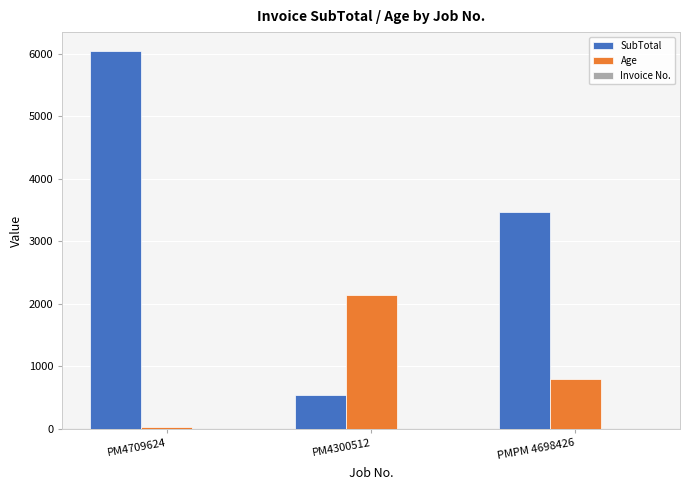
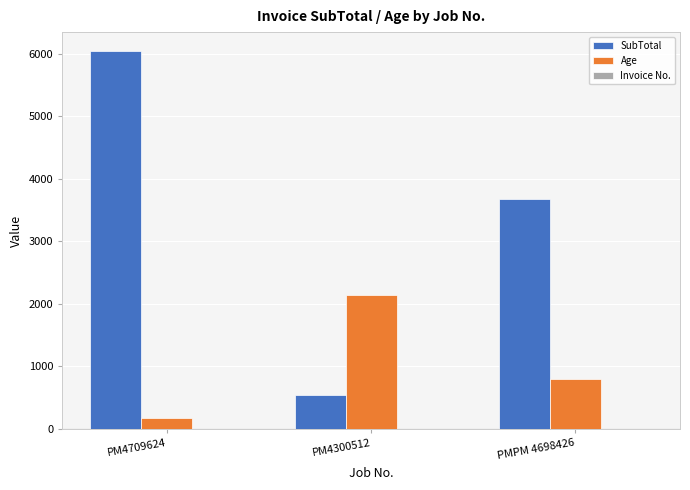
  {
    "SubTotal": {
      "PM4709624": 6000,
      "PM4300512": 500,
-     "PMPM 4698426": 3500
+     "PMPM 4698426": 3700
    },
    "Age": {
-     "PM4709624": 0,
+     "PM4709624": 200,
      "PM4300512": 2100,
      "PMPM 4698426": 800
    },
    "Invoice No.": {
      "PM4709624": 0,
      "PM4300512": 0,
      "PMPM 4698426": 0
    }
  }
